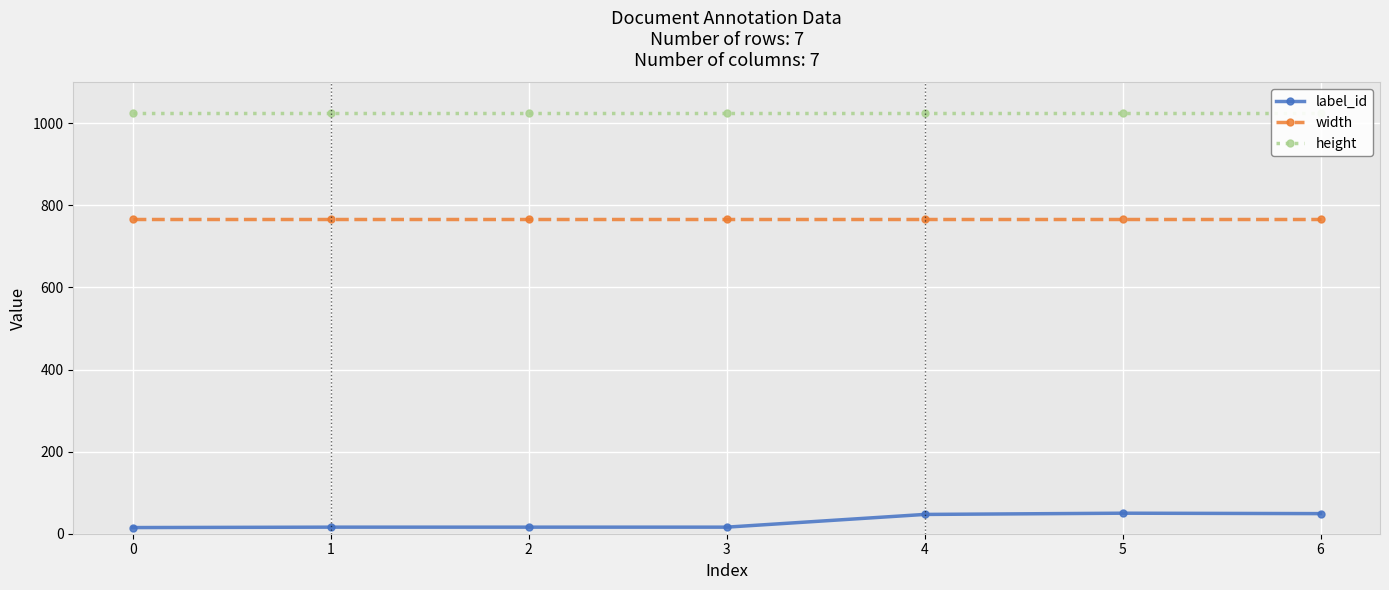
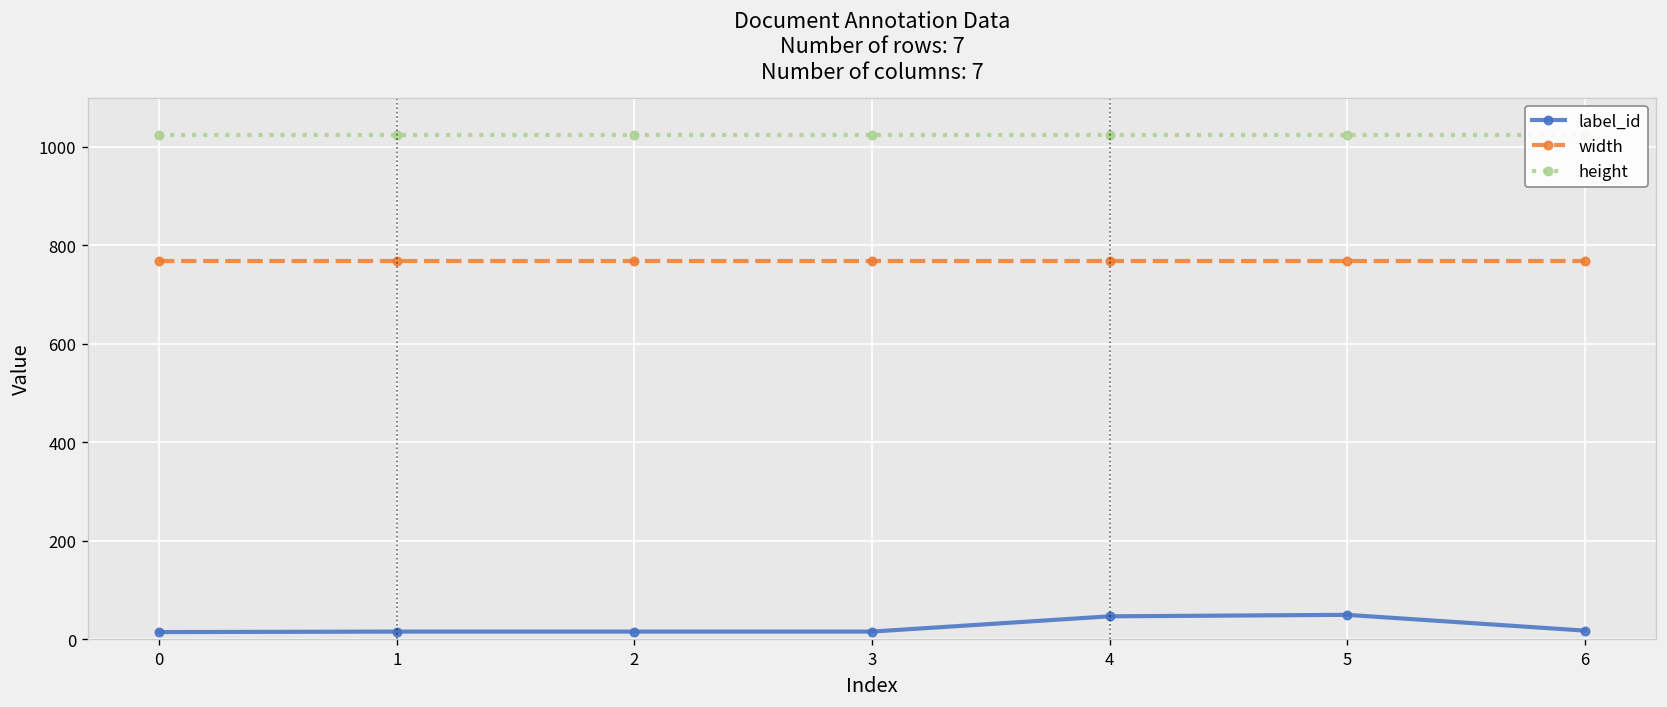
  {
    "label_id": {
      "0": 20,
      "1": 20,
      "2": 20,
      "3": 20,
      "4": 50,
      "5": 50,
-     "6": 50
+     "6": 20
    },
    "width": {
      "0": 770,
      "1": 770,
      "2": 770,
      "3": 770,
      "4": 770,
      "5": 770,
      "6": 770
    },
    "height": {
      "0": 1020,
      "1": 1020,
      "2": 1020,
      "3": 1020,
      "4": 1020,
      "5": 1020
    }
  }
